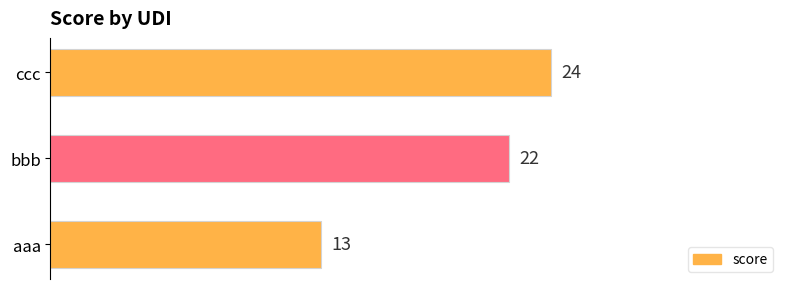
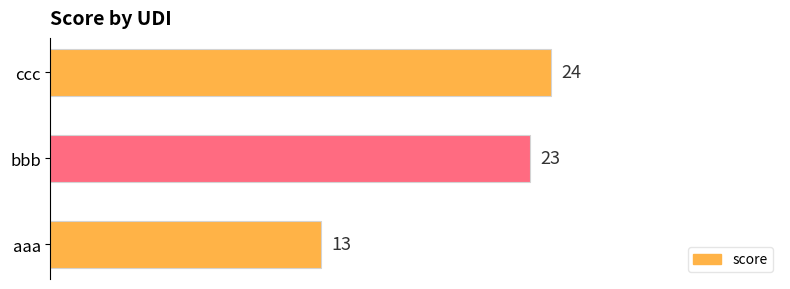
  {
    "ccc": 24,
-   "bbb": 22,
+   "bbb": 23,
    "aaa": 13
  }
